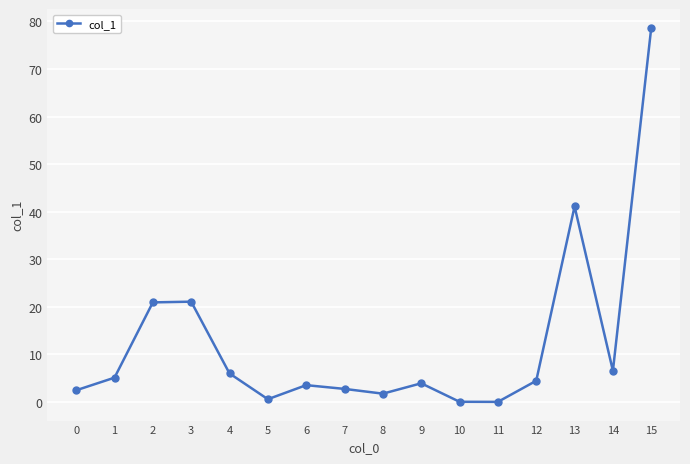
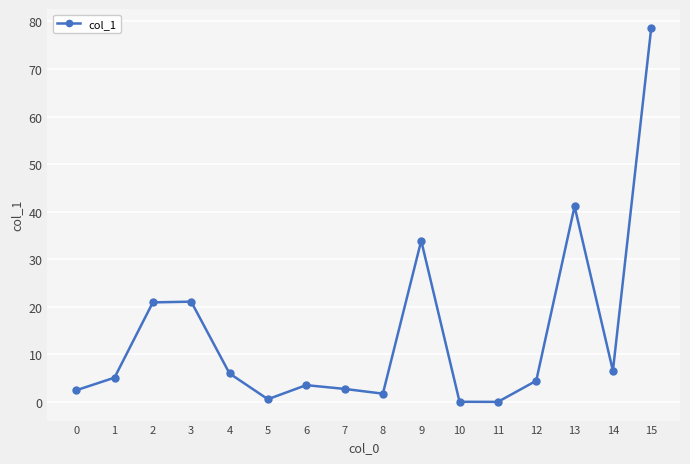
  {
    "0": 2,
    "1": 5,
    "2": 21,
    "3": 21,
    "4": 6,
    "5": 1,
    "6": 4,
    "7": 3,
    "8": 2,
-   "9": 4,
+   "9": 34,
    "10": 0,
    "11": 0,
    "12": 4,
    "13": 41,
    "14": 7,
    "15": 79
  }
